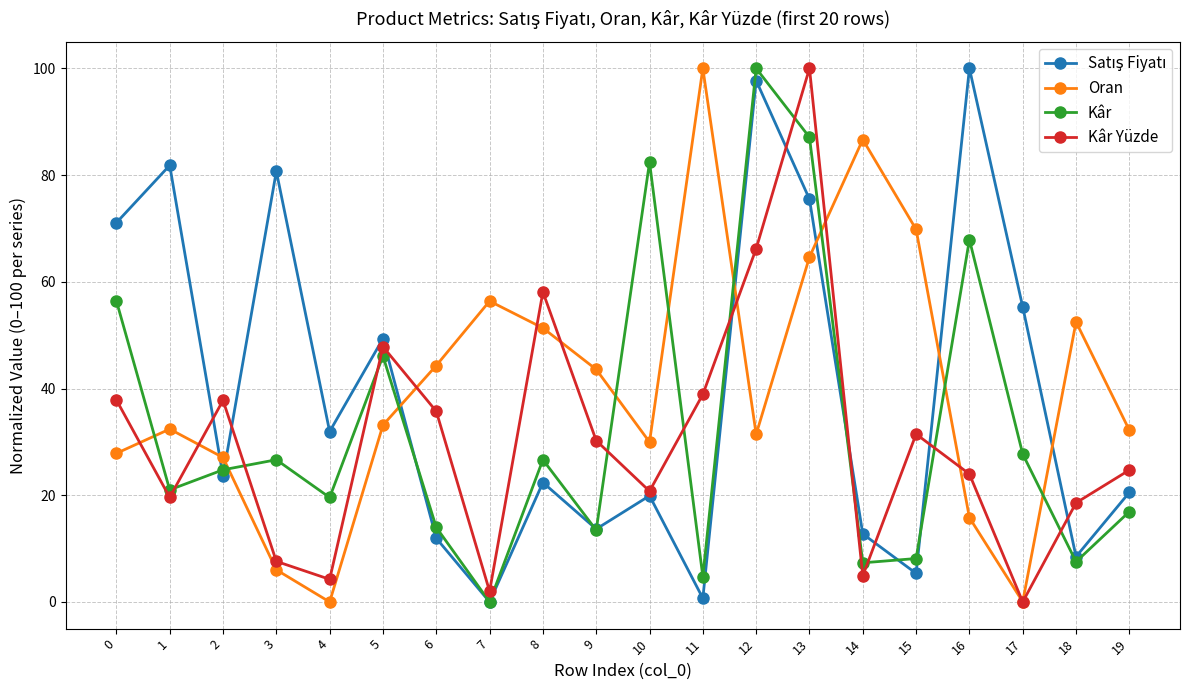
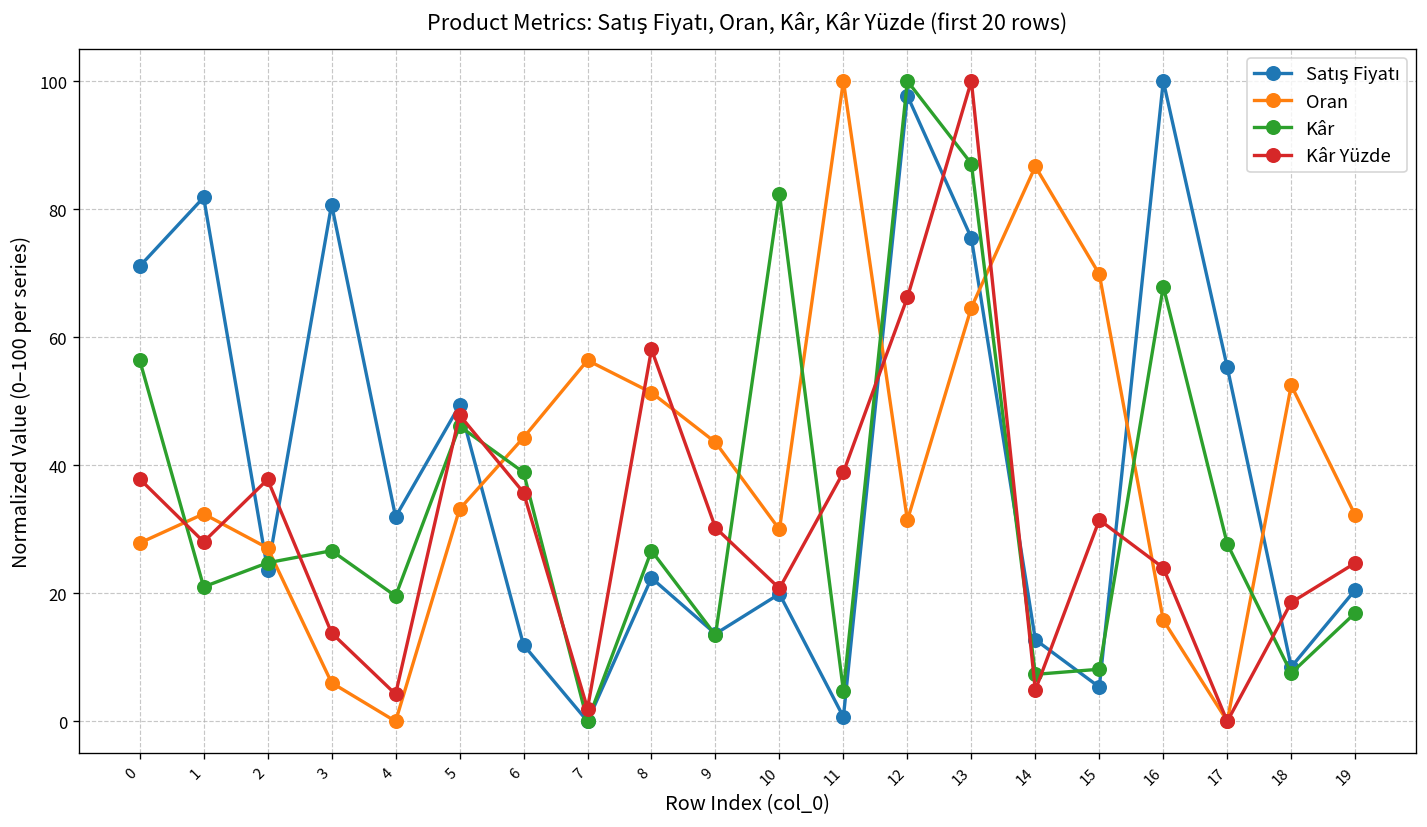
  {
    "Satış Fiyatı": {
      "0": 71,
      "1": 82,
      "2": 24,
      "3": 81,
      "4": 32,
      "5": 49,
      "6": 12,
      "8": 22,
      "10": 20,
      "11": 1,
      "12": 98,
      "13": 75,
      "14": 13,
      "15": 5,
      "16": 100,
      "17": 55,
      "18": 8,
      "19": 21
    },
    "Oran": {
      "0": 28,
      "1": 32,
      "2": 27,
      "3": 6,
      "4": 0,
      "5": 33,
      "6": 44,
      "7": 56,
      "8": 51,
      "9": 44,
      "10": 30,
      "11": 100,
      "12": 31,
      "13": 65,
      "14": 87,
      "15": 70,
      "16": 16,
      "18": 52,
      "19": 32
    },
    "Kâr": {
      "0": 56,
      "1": 21,
      "2": 25,
      "3": 27,
      "4": 20,
      "5": 46,
-     "6": 14,
+     "6": 39,
      "8": 27,
      "10": 82,
      "11": 5,
      "12": 100,
      "13": 87,
      "14": 7,
      "15": 8,
      "16": 68,
      "17": 28,
      "18": 8,
      "19": 17
    },
    "Kâr Yüzde": {
      "0": 38,
-     "1": 20,
+     "1": 28,
      "2": 38,
-     "3": 8,
+     "3": 14,
      "4": 4,
      "5": 48,
      "6": 36,
      "7": 2,
      "8": 58,
      "9": 30,
      "10": 21,
      "11": 39,
      "12": 66,
      "13": 100,
      "14": 5,
      "15": 31,
      "16": 24,
      "18": 19,
      "19": 25
    }
  }
